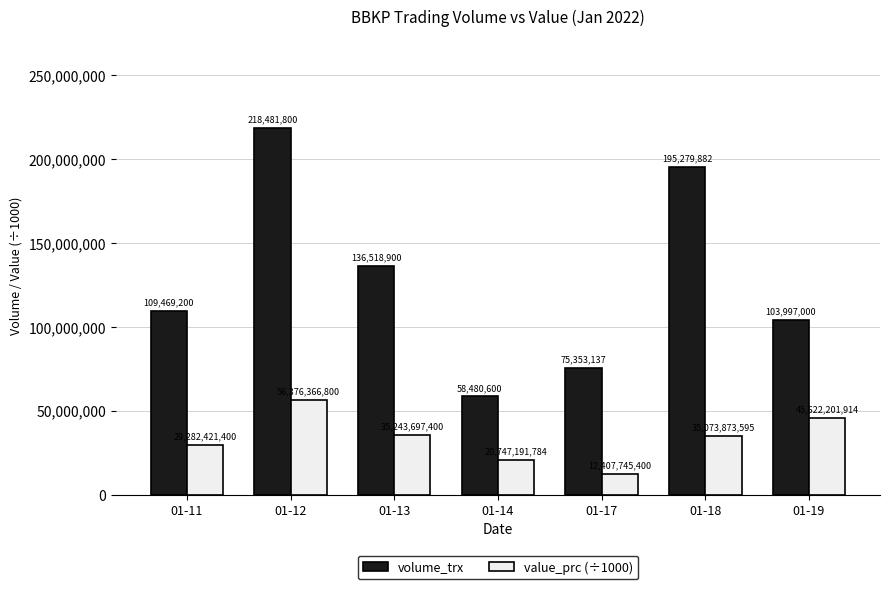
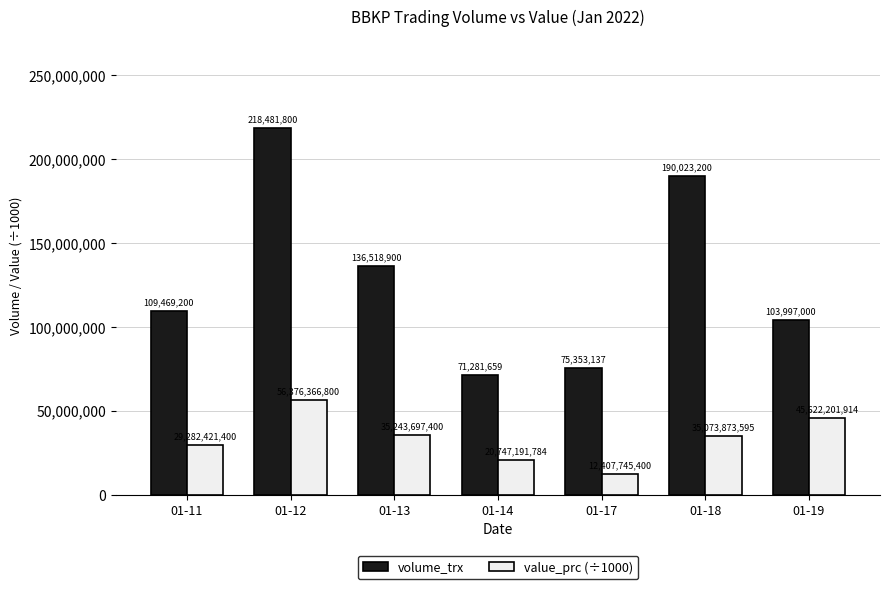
  {
    "volume_trx": {
      "01-11": "109,469,200",
      "01-12": "218,481,800",
      "01-13": "136,518,900",
-     "01-14": "58,480,600",
+     "01-14": "71,281,659",
      "01-17": "75,353,137",
-     "01-18": "195,279,882",
+     "01-18": "190,023,200",
      "01-19": "103,997,000"
    }
  }
